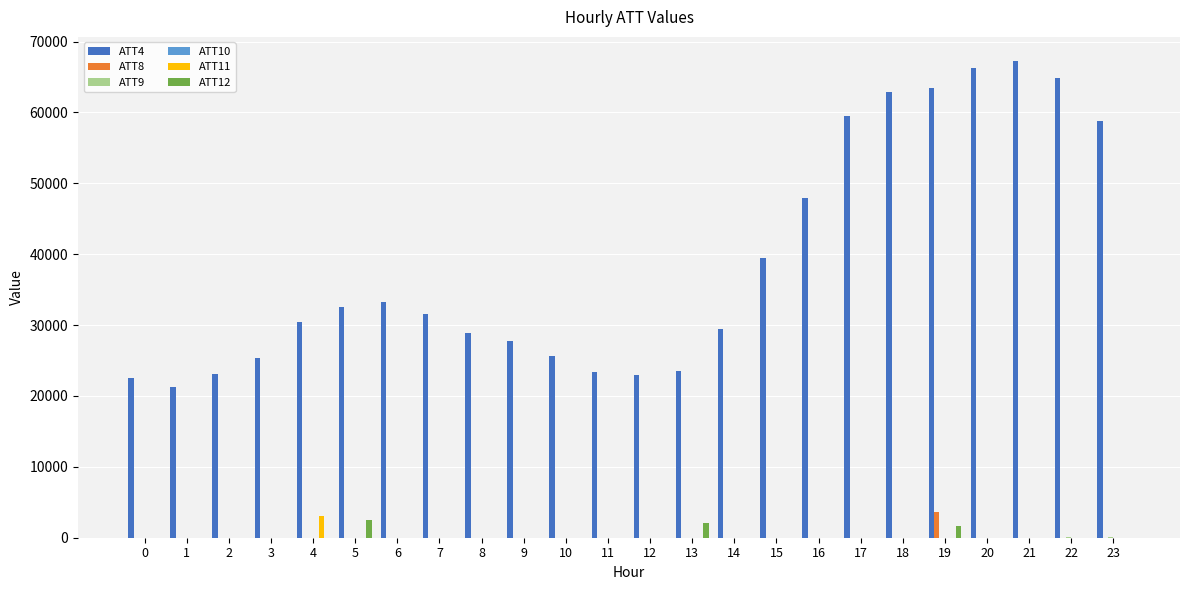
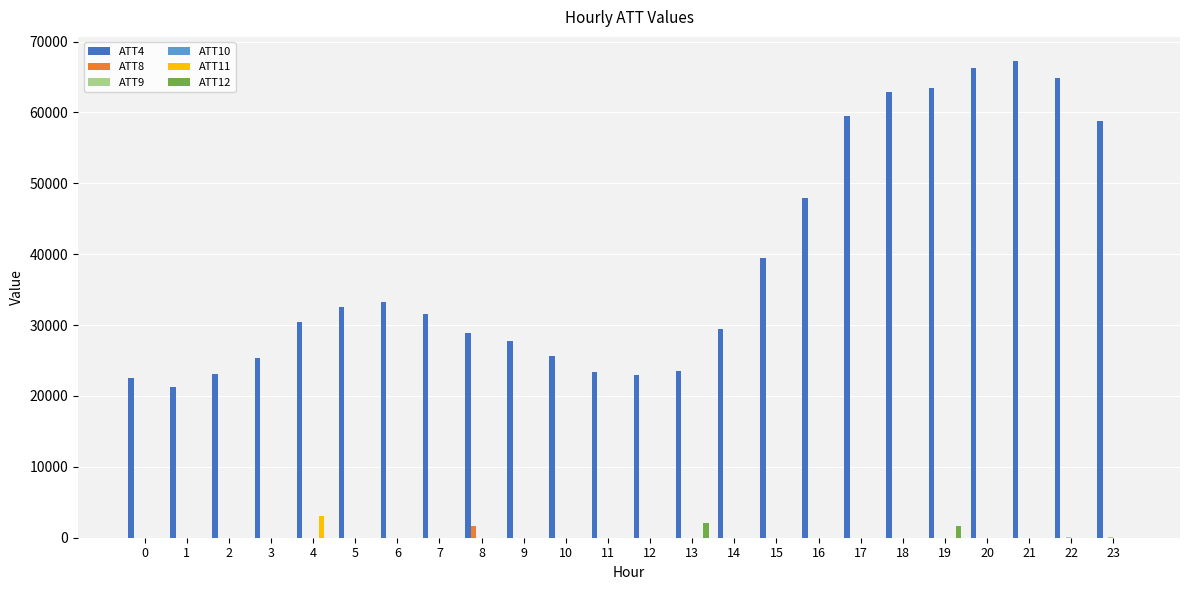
  {
    "ATT8": {
-     "8": 0,
-     "19": 4000
+     "8": 2000,
+     "19": 0
    },
    "ATT11": {
      "4": 3000
    },
    "ATT12": {
-     "5": 2000,
+     "5": 0,
      "13": 2000,
      "19": 2000
    }
  }
